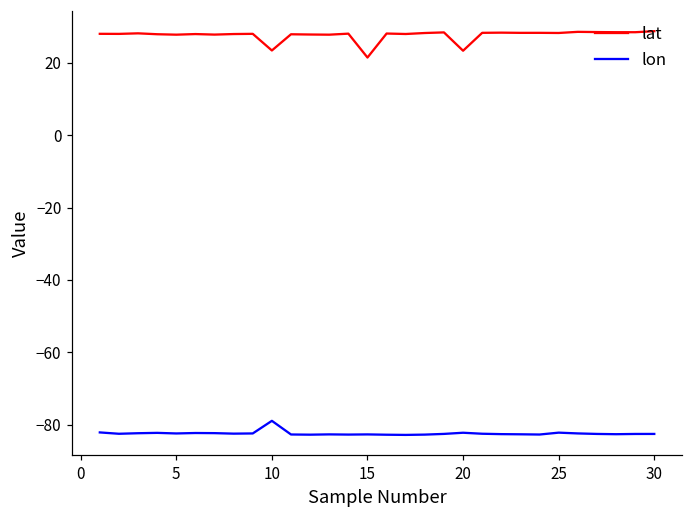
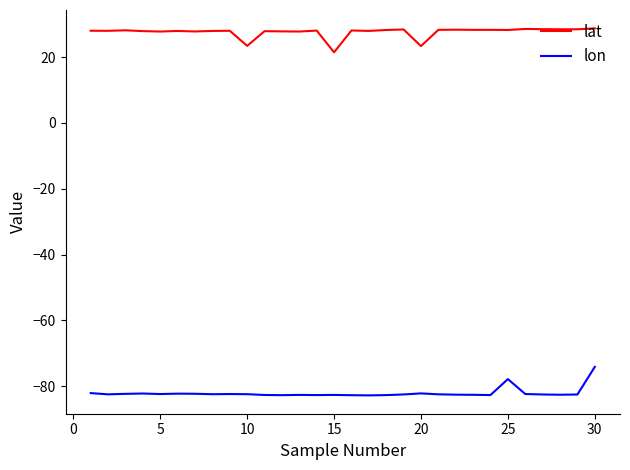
  {
    "lat": {
      "5": 28,
      "10": 23,
      "15": 21,
      "20": 23,
      "25": 28,
      "30": 29
    },
    "lon": {
      "5": -82,
-     "10": -79,
+     "10": -82,
      "15": -83,
      "20": -82,
-     "25": -82,
-     "30": -83
+     "25": -78,
+     "30": -74
    }
  }
